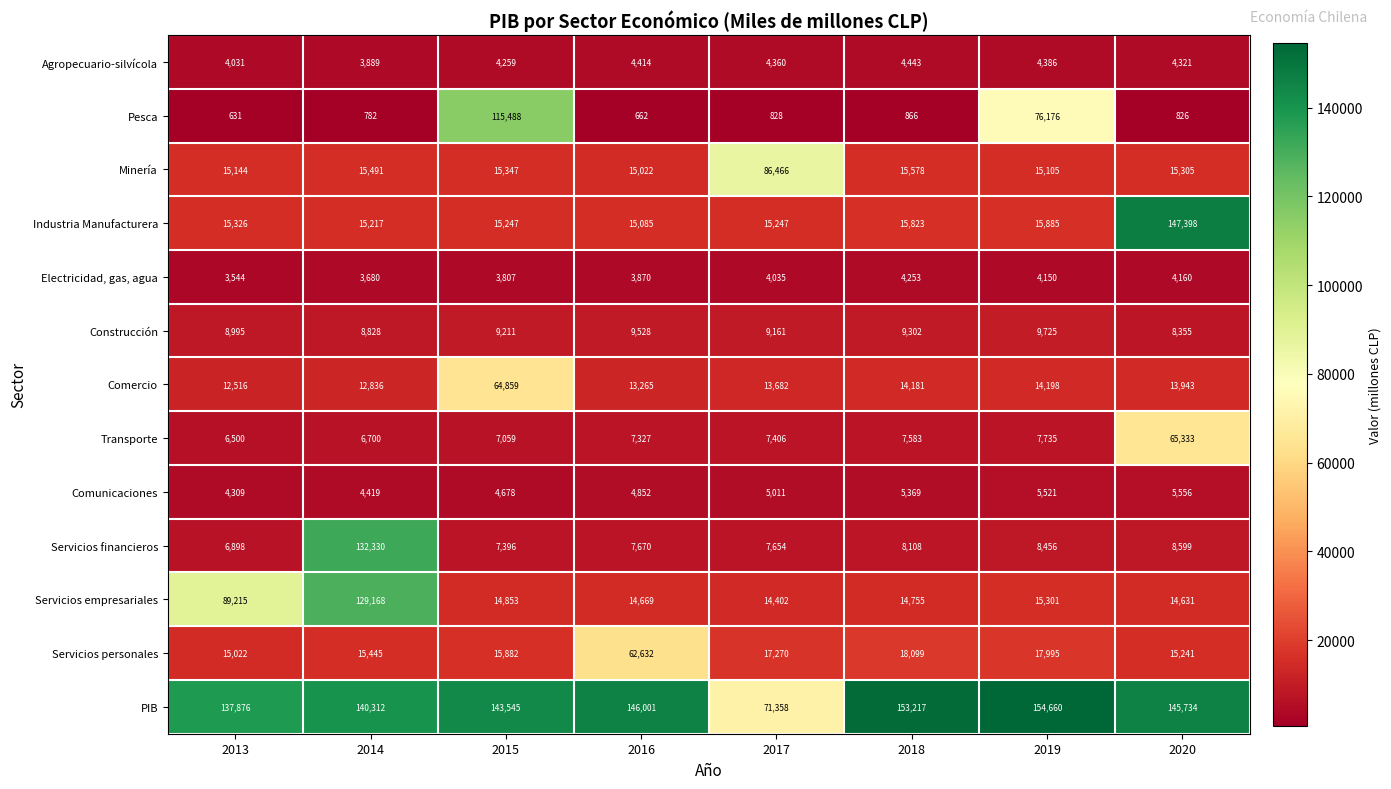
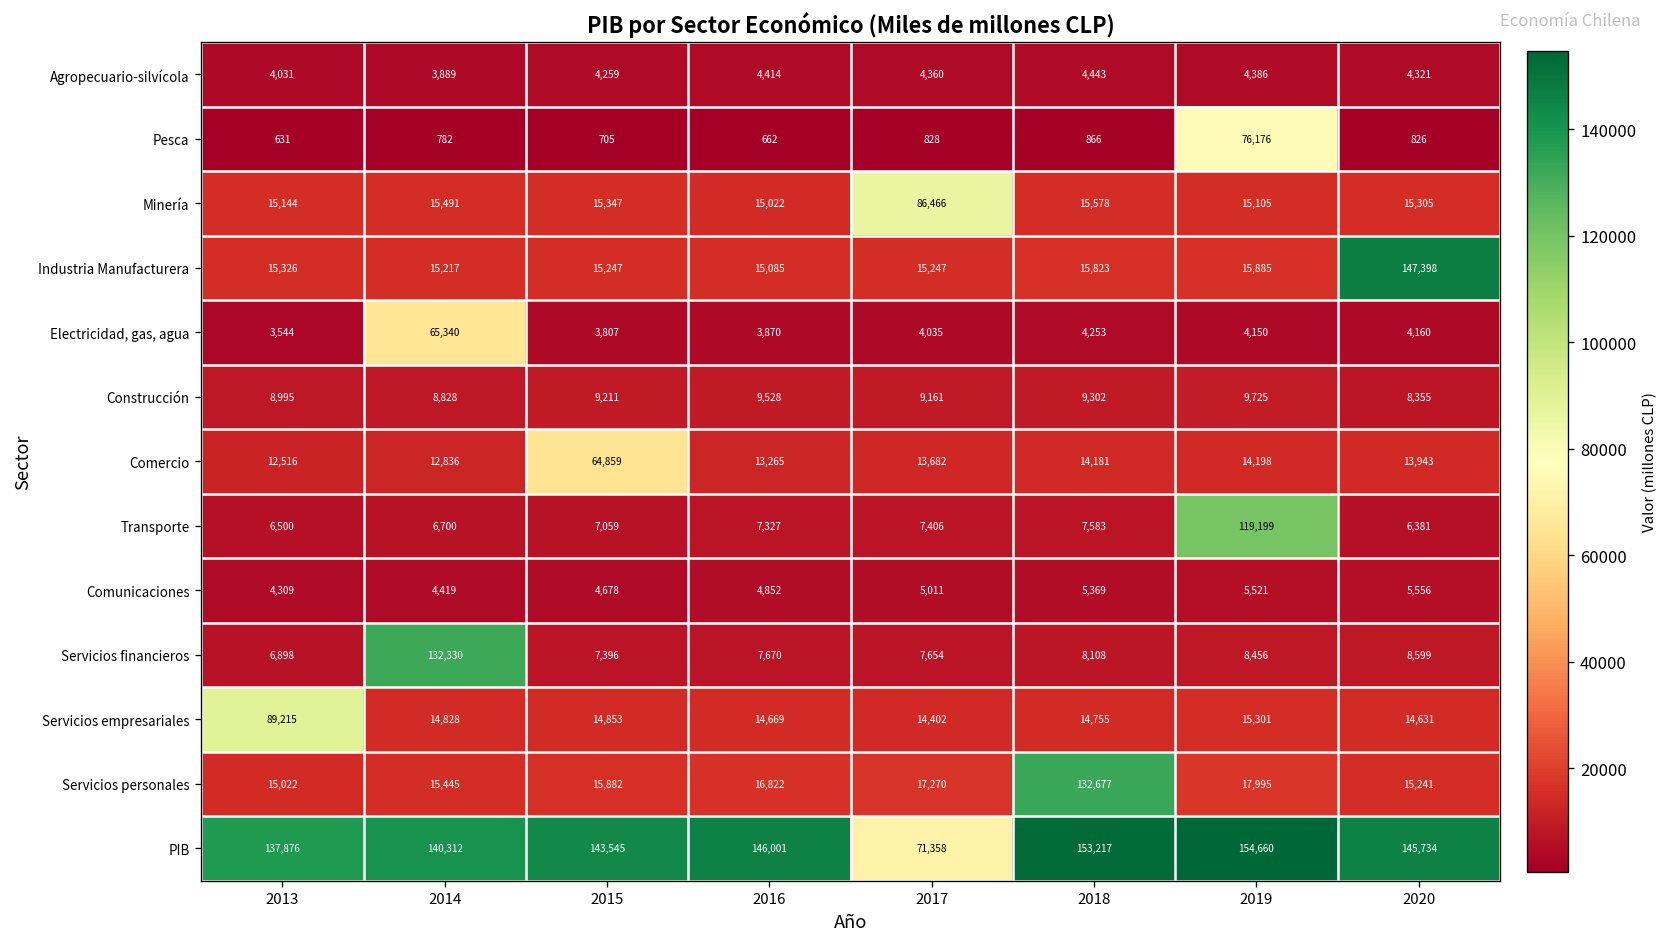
  {
    "Agropecuario-silvícola": {
      "2013": "4,031",
      "2014": "3,889",
      "2015": "4,259",
      "2016": "4,414",
      "2017": "4,360",
      "2018": "4,443",
      "2019": "4,386",
      "2020": "4,321"
    },
    "Pesca": {
      "2013": "631",
      "2014": "782",
-     "2015": "115,488",
+     "2015": "705",
      "2016": "662",
      "2017": "828",
      "2018": "866",
      "2019": "76,176",
      "2020": "826"
    },
    "Minería": {
      "2013": "15,144",
      "2014": "15,491",
      "2015": "15,347",
      "2016": "15,022",
      "2017": "86,466",
      "2018": "15,578",
      "2019": "15,105",
      "2020": "15,305"
    },
    "Industria Manufacturera": {
      "2013": "15,326",
      "2014": "15,217",
      "2015": "15,247",
      "2016": "15,085",
      "2017": "15,247",
      "2018": "15,823",
      "2019": "15,885",
      "2020": "147,398"
    },
    "Electricidad, gas, agua": {
      "2013": "3,544",
-     "2014": "3,680",
+     "2014": "65,340",
      "2015": "3,807",
      "2016": "3,870",
      "2017": "4,035",
      "2018": "4,253",
      "2019": "4,150",
      "2020": "4,160"
    },
    "Construcción": {
      "2013": "8,995",
      "2014": "8,828",
      "2015": "9,211",
      "2016": "9,528",
      "2017": "9,161",
      "2018": "9,302",
      "2019": "9,725",
      "2020": "8,355"
    },
    "Comercio": {
      "2013": "12,516",
      "2014": "12,836",
      "2015": "64,859",
      "2016": "13,265",
      "2017": "13,682",
      "2018": "14,181",
      "2019": "14,198",
      "2020": "13,943"
    },
    "Transporte": {
      "2013": "6,500",
      "2014": "6,700",
      "2015": "7,059",
      "2016": "7,327",
      "2017": "7,406",
      "2018": "7,583",
-     "2019": "7,735",
-     "2020": "65,333"
+     "2019": "119,199",
+     "2020": "6,381"
    },
    "Comunicaciones": {
      "2013": "4,309",
      "2014": "4,419",
      "2015": "4,678",
      "2016": "4,852",
      "2017": "5,011",
      "2018": "5,369",
      "2019": "5,521",
      "2020": "5,556"
    },
    "Servicios financieros": {
      "2013": "6,898",
      "2014": "132,330",
      "2015": "7,396",
      "2016": "7,670",
      "2017": "7,654",
      "2018": "8,108",
      "2019": "8,456",
      "2020": "8,599"
    },
    "Servicios empresariales": {
      "2013": "89,215",
-     "2014": "129,168",
+     "2014": "14,828",
      "2015": "14,853",
      "2016": "14,669",
      "2017": "14,402",
      "2018": "14,755",
      "2019": "15,301",
      "2020": "14,631"
    },
    "Servicios personales": {
      "2013": "15,022",
      "2014": "15,445",
      "2015": "15,882",
-     "2016": "62,632",
+     "2016": "16,822",
      "2017": "17,270",
-     "2018": "18,099",
+     "2018": "132,677",
      "2019": "17,995",
      "2020": "15,241"
    },
    "PIB": {
      "2013": "137,876",
      "2014": "140,312",
      "2015": "143,545",
      "2016": "146,001",
      "2017": "71,358",
      "2018": "153,217",
      "2019": "154,660",
      "2020": "145,734"
    }
  }
